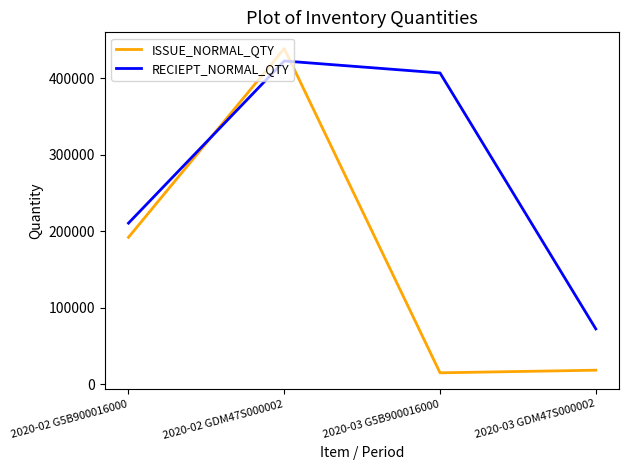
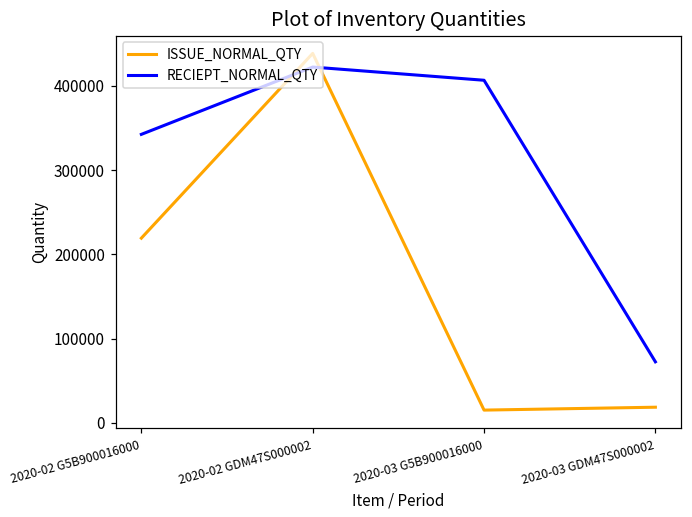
  {
    "ISSUE_NORMAL_QTY": {
-     "2020-02 G5B900016000": 190000,
+     "2020-02 G5B900016000": 220000,
      "2020-03 G5B900016000": 20000,
      "2020-03 GDM47S000002": 20000
    },
    "RECIEPT_NORMAL_QTY": {
-     "2020-02 G5B900016000": 210000,
+     "2020-02 G5B900016000": 340000,
      "2020-03 G5B900016000": 410000,
      "2020-03 GDM47S000002": 70000
    }
  }
